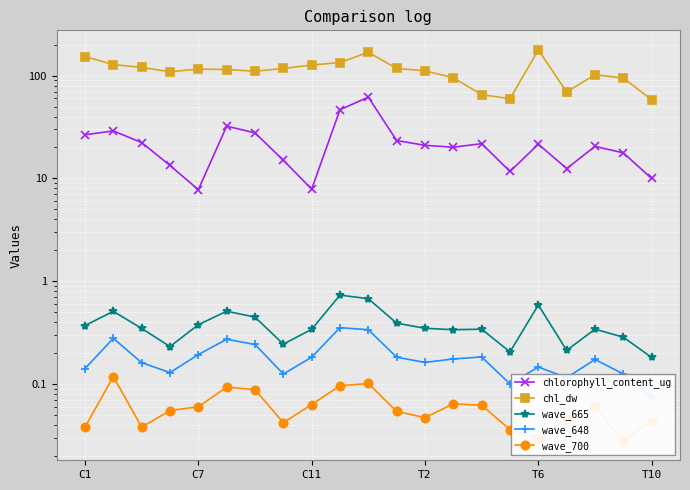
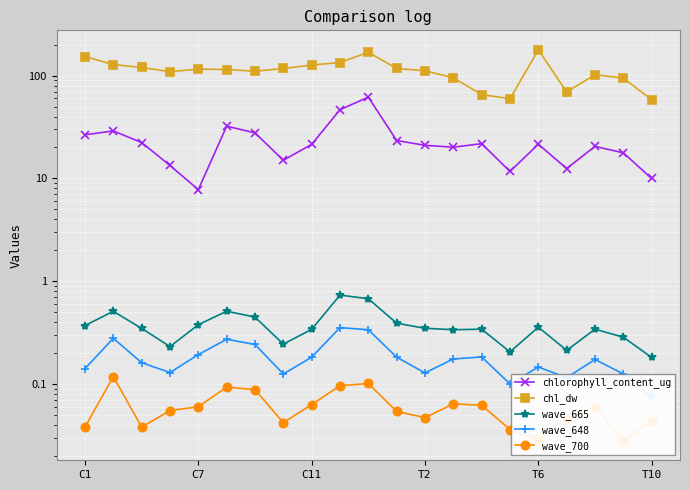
  {
    "chlorophyll_content_ug": {
      "C1": 27,
      "C7": 8,
-     "C11": 8,
+     "C11": 21,
      "T2": 21,
      "T6": 22,
      "T10": 10
    },
    "wave_665": {
      "C1": 0.37,
      "C7": 0.38,
      "C11": 0.34,
      "T2": 0.35,
-     "T6": 0.6,
+     "T6": 0.36,
      "T10": 0.18
    },
    "wave_648": {
      "C1": 0.14,
      "C7": 0.19,
      "C11": 0.18,
-     "T2": 0.16,
+     "T2": 0.13,
      "T6": 0.15
    }
  }
